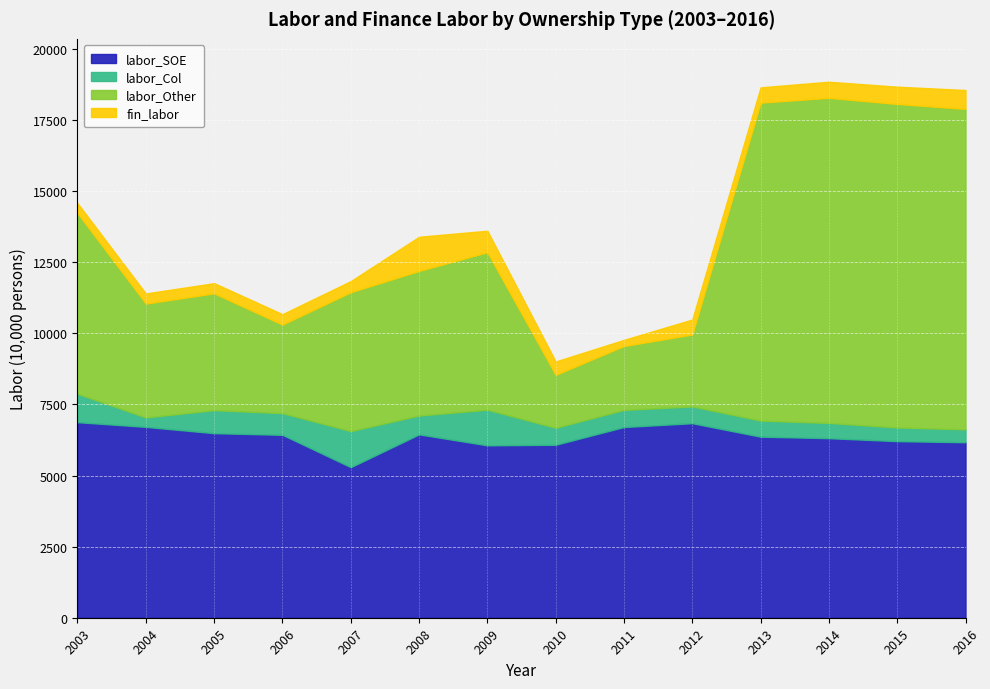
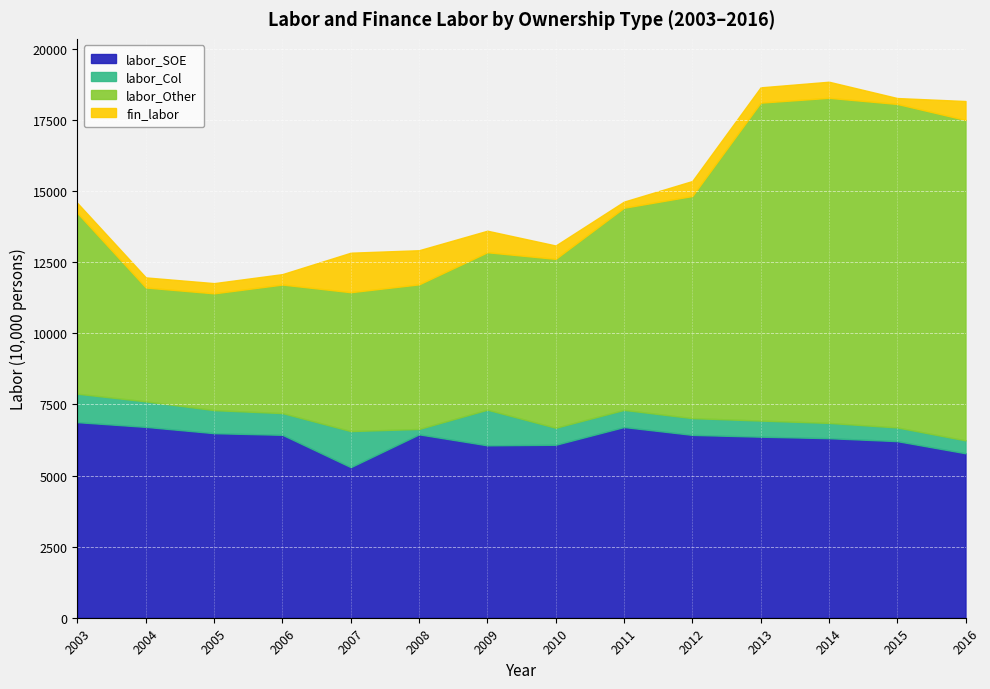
  {
    "labor_SOE": {
      "2003": 6900,
      "2004": 6700,
      "2005": 6500,
      "2006": 6400,
      "2007": 5300,
      "2008": 6400,
      "2009": 6100,
      "2010": 6100,
      "2011": 6700,
-     "2012": 6800,
+     "2012": 6400,
      "2013": 6400,
      "2014": 6300,
      "2015": 6200,
-     "2016": 6200
+     "2016": 5800
    },
    "labor_Col": {
      "2003": 1000,
-     "2004": 300,
+     "2004": 900,
      "2005": 800,
      "2006": 800,
      "2007": 1300,
-     "2008": 700,
+     "2008": 200,
      "2009": 1300,
      "2010": 600,
      "2011": 600,
      "2012": 600,
      "2013": 600,
      "2014": 500,
      "2015": 500,
      "2016": 500
    },
    "labor_Other": {
      "2003": 6300,
      "2004": 4000,
      "2005": 4100,
-     "2006": 3100,
+     "2006": 4500,
      "2007": 4900,
      "2008": 5100,
      "2009": 5500,
-     "2010": 1900,
-     "2011": 2200,
-     "2012": 2500,
+     "2010": 5900,
+     "2011": 7100,
+     "2012": 7800,
      "2013": 11200,
      "2014": 11400,
      "2015": 11400,
      "2016": 11300
    },
    "fin_labor": {
      "2003": 400,
      "2004": 400,
      "2005": 400,
      "2006": 400,
-     "2007": 400,
+     "2007": 1400,
      "2008": 1200,
      "2009": 800,
      "2010": 500,
      "2011": 200,
      "2012": 500,
      "2013": 500,
      "2014": 600,
-     "2015": 600,
+     "2015": 200,
      "2016": 700
    }
  }
